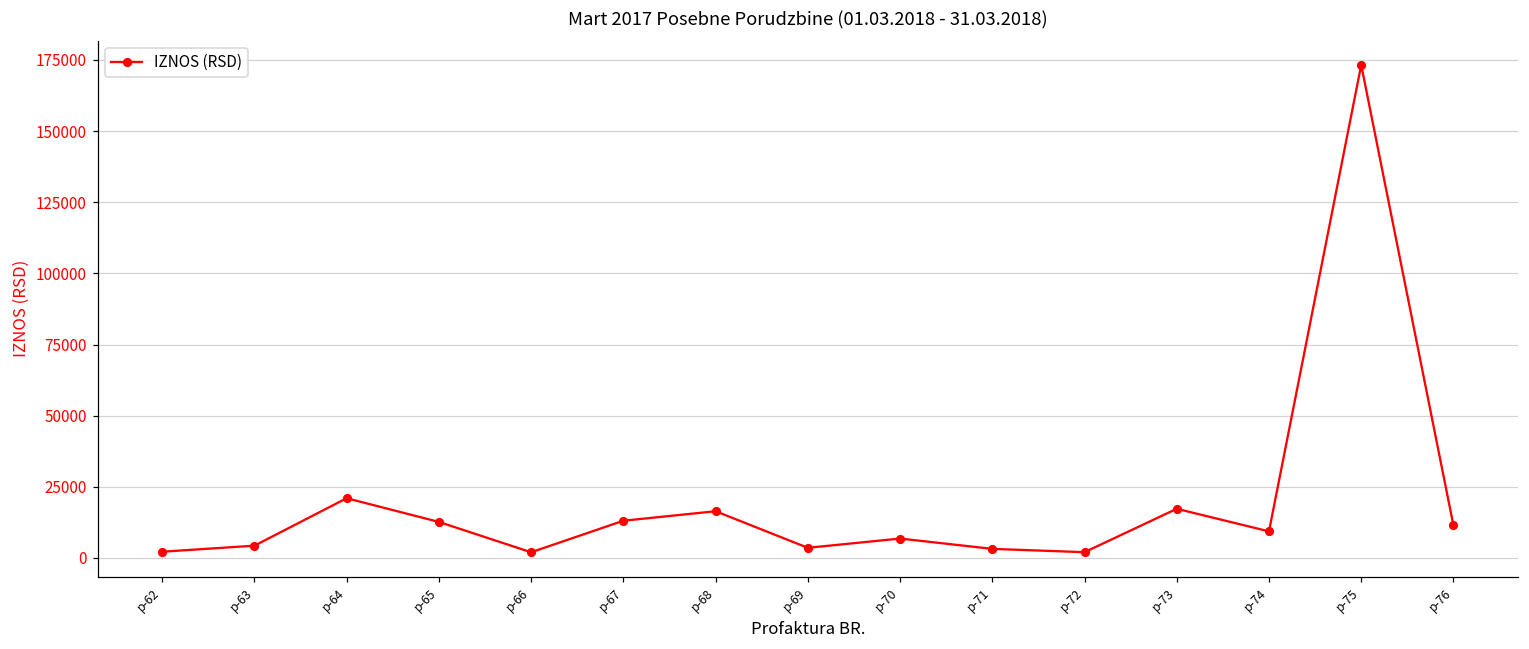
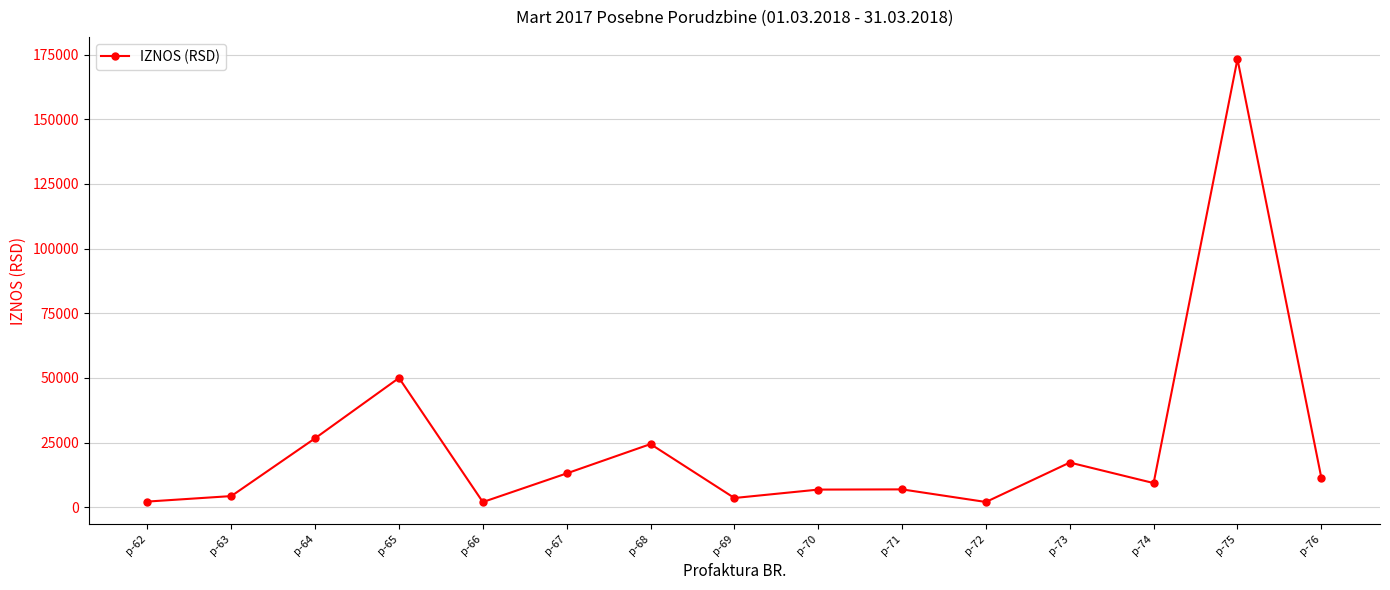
  {
    "p-62": 2000,
    "p-63": 4000,
-   "p-64": 21000,
-   "p-65": 13000,
+   "p-64": 27000,
+   "p-65": 50000,
    "p-66": 2000,
    "p-67": 13000,
-   "p-68": 16000,
+   "p-68": 24000,
    "p-69": 4000,
    "p-70": 7000,
-   "p-71": 3000,
+   "p-71": 7000,
    "p-72": 2000,
    "p-73": 17000,
    "p-74": 9000,
    "p-75": 173000,
    "p-76": 11000
  }
